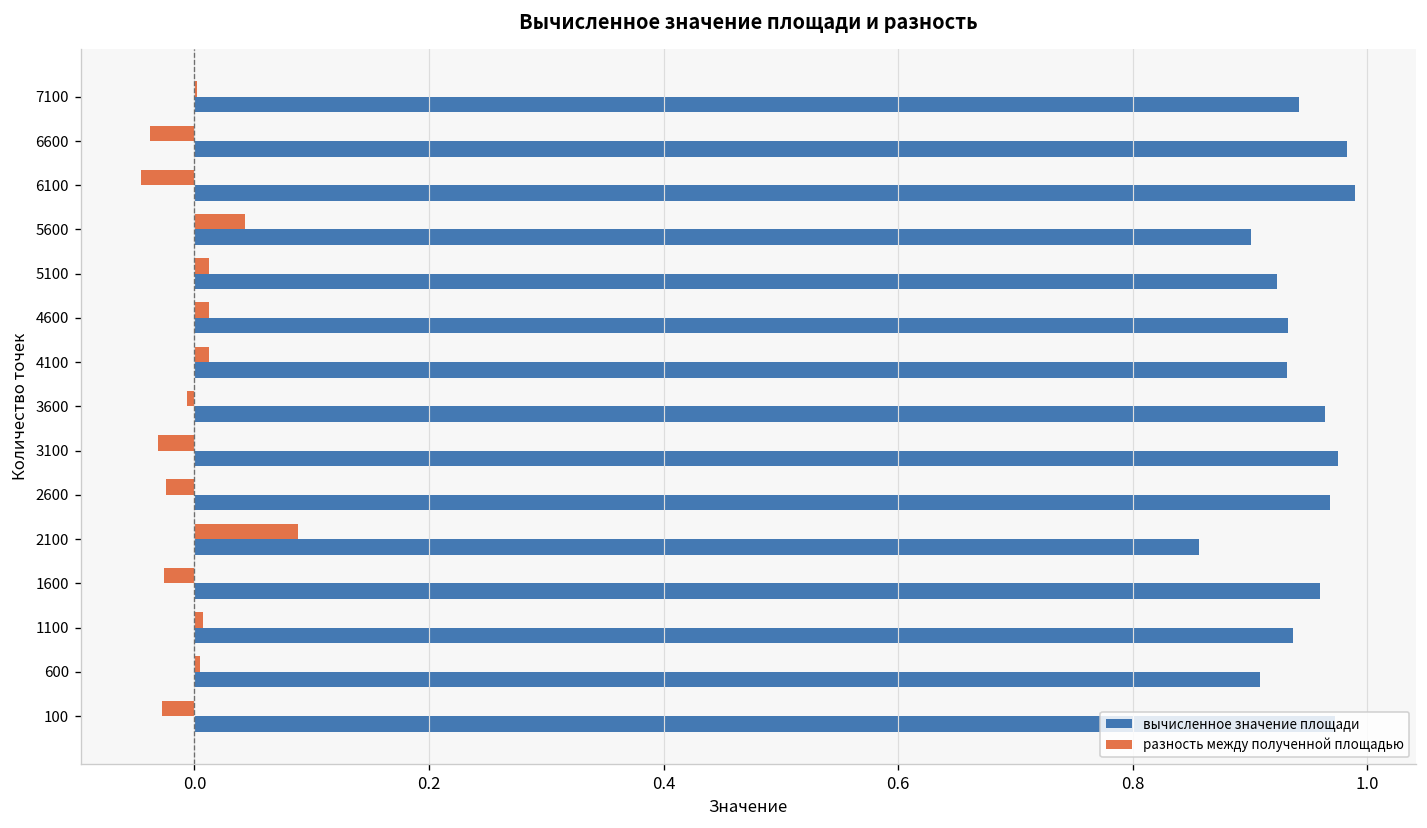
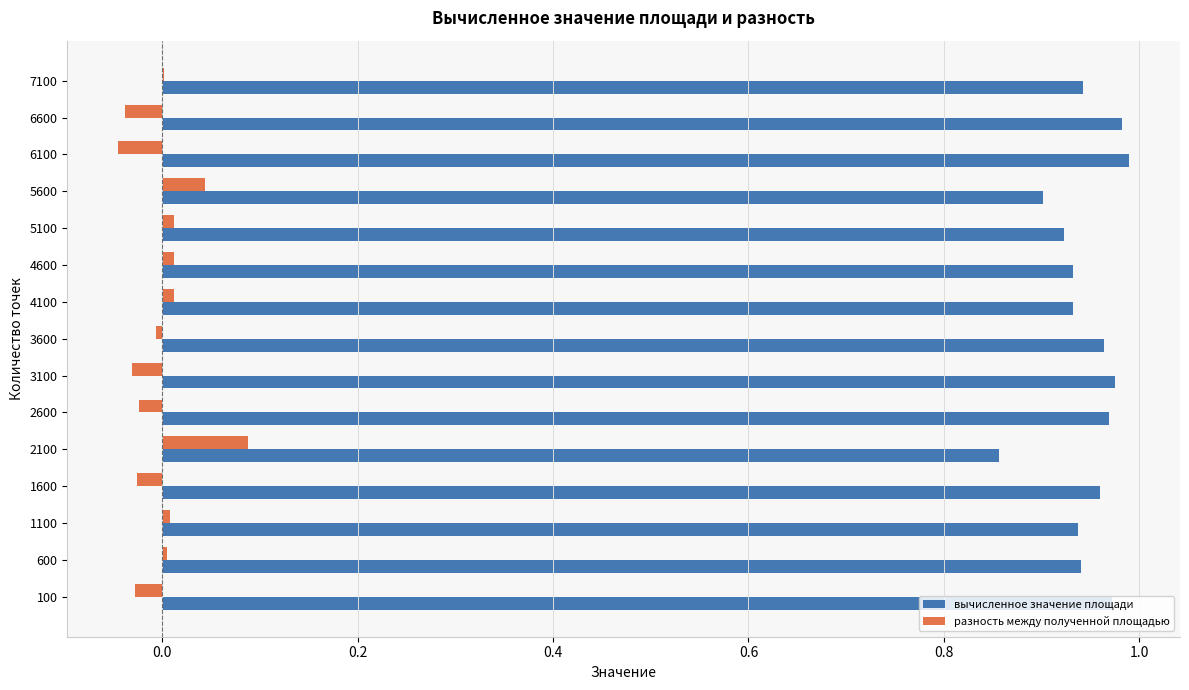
  {
    "вычисленное значение площади": {
      "7100": 0.94,
      "6600": 0.98,
      "6100": 0.99,
      "5600": 0.90,
      "5100": 0.92,
      "4600": 0.93,
      "4100": 0.93,
      "3600": 0.96,
      "3100": 0.98,
      "2600": 0.97,
      "2100": 0.86,
      "1600": 0.96,
      "1100": 0.94,
-     "600": 0.91
+     "600": 0.94
    },
    "разность между полученной площадью": {
      "6600": -0.04,
      "6100": -0.05,
      "5600": 0.04,
      "5100": 0.01,
      "4600": 0.01,
      "4100": 0.01,
      "3600": -0.01,
      "3100": -0.03,
      "2600": -0.02,
      "2100": 0.09,
      "1600": -0.03,
      "1100": 0.01,
      "600": 0.00,
      "100": -0.03
    }
  }
